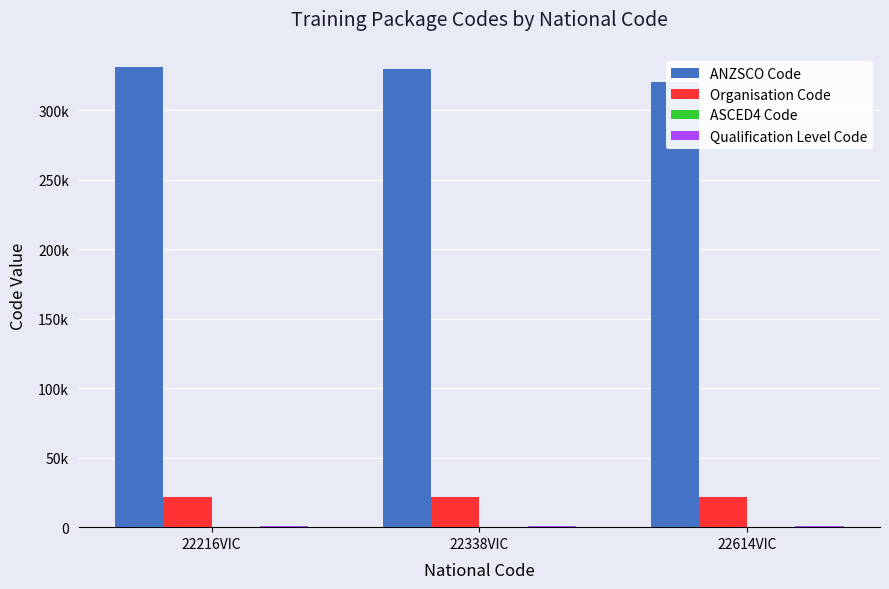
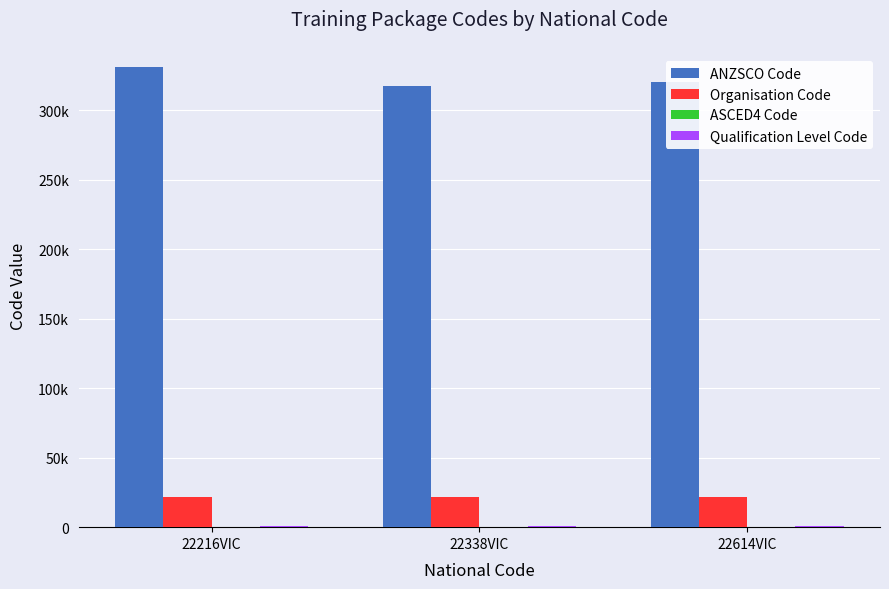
  {
    "ANZSCO Code": {
      "22216VIC": 331000,
-     "22338VIC": 330000
+     "22338VIC": 318000
    },
    "Organisation Code": {
      "22216VIC": 22000,
      "22338VIC": 22000,
      "22614VIC": 22000
    }
  }
